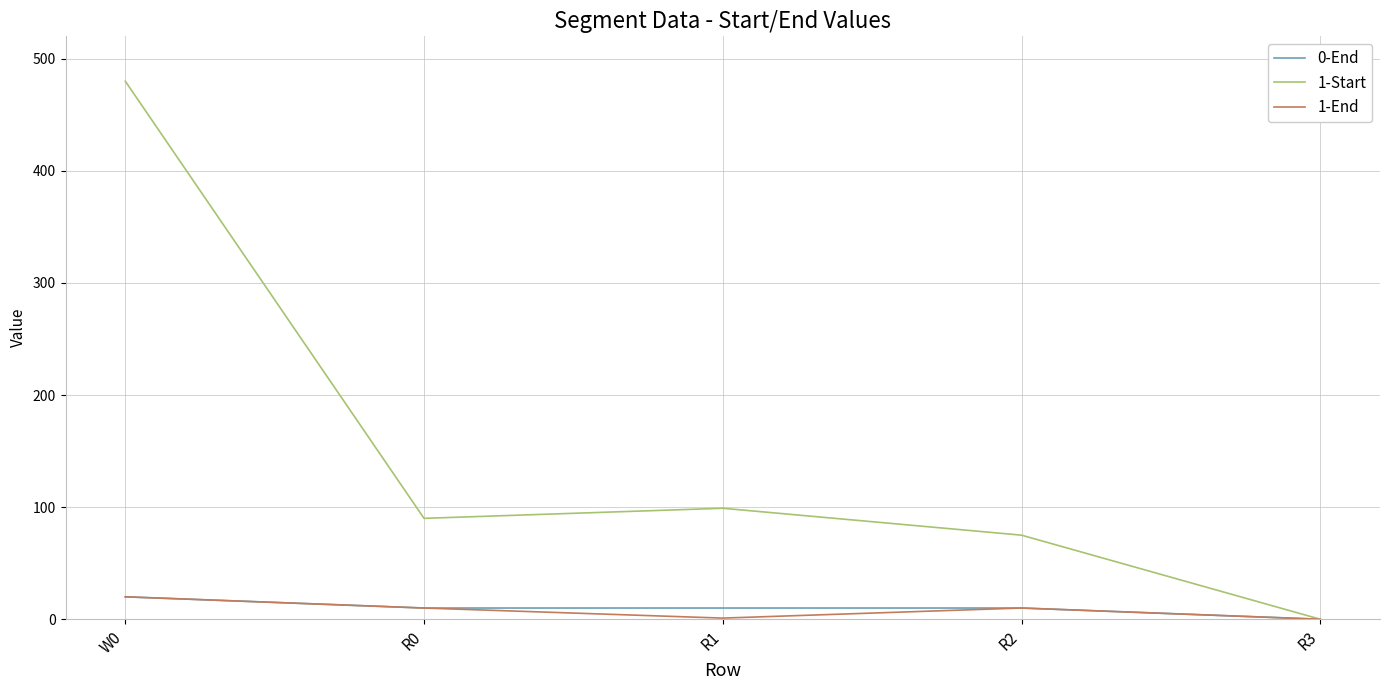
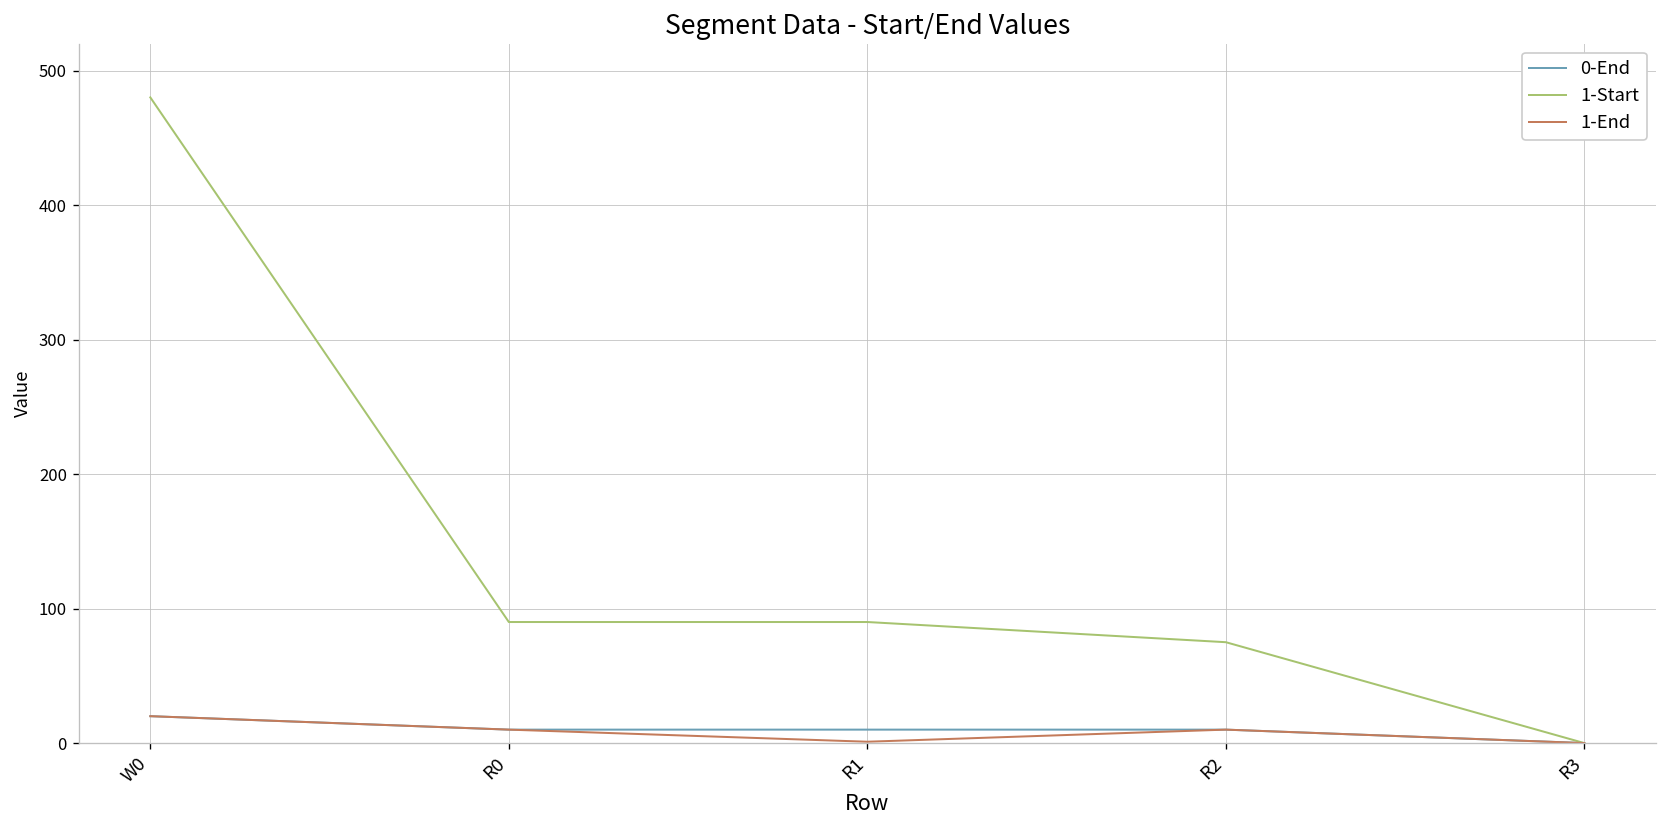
  {
    "0-End": {
      "R1": 10
    },
    "1-Start": {
      "W0": 480,
      "R0": 90,
-     "R1": 99,
+     "R1": 90,
      "R2": 75
    },
    "1-End": {
      "R1": 1
    }
  }
